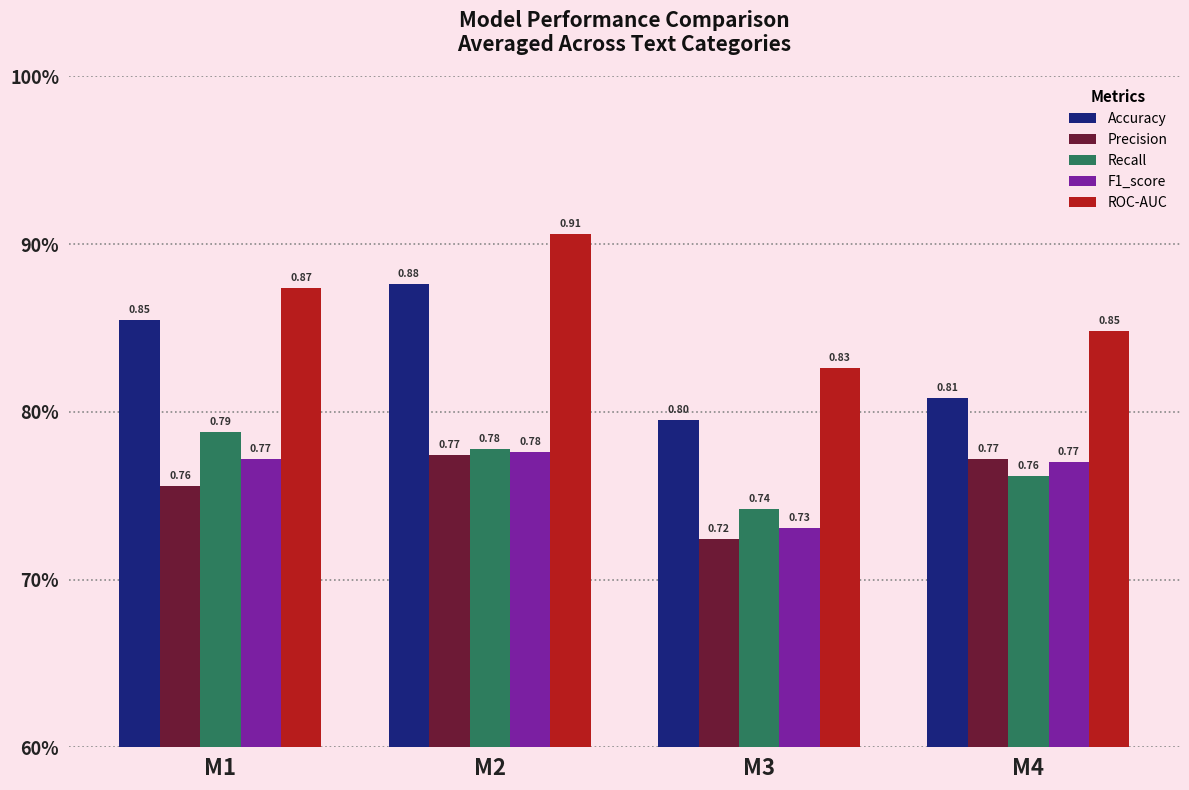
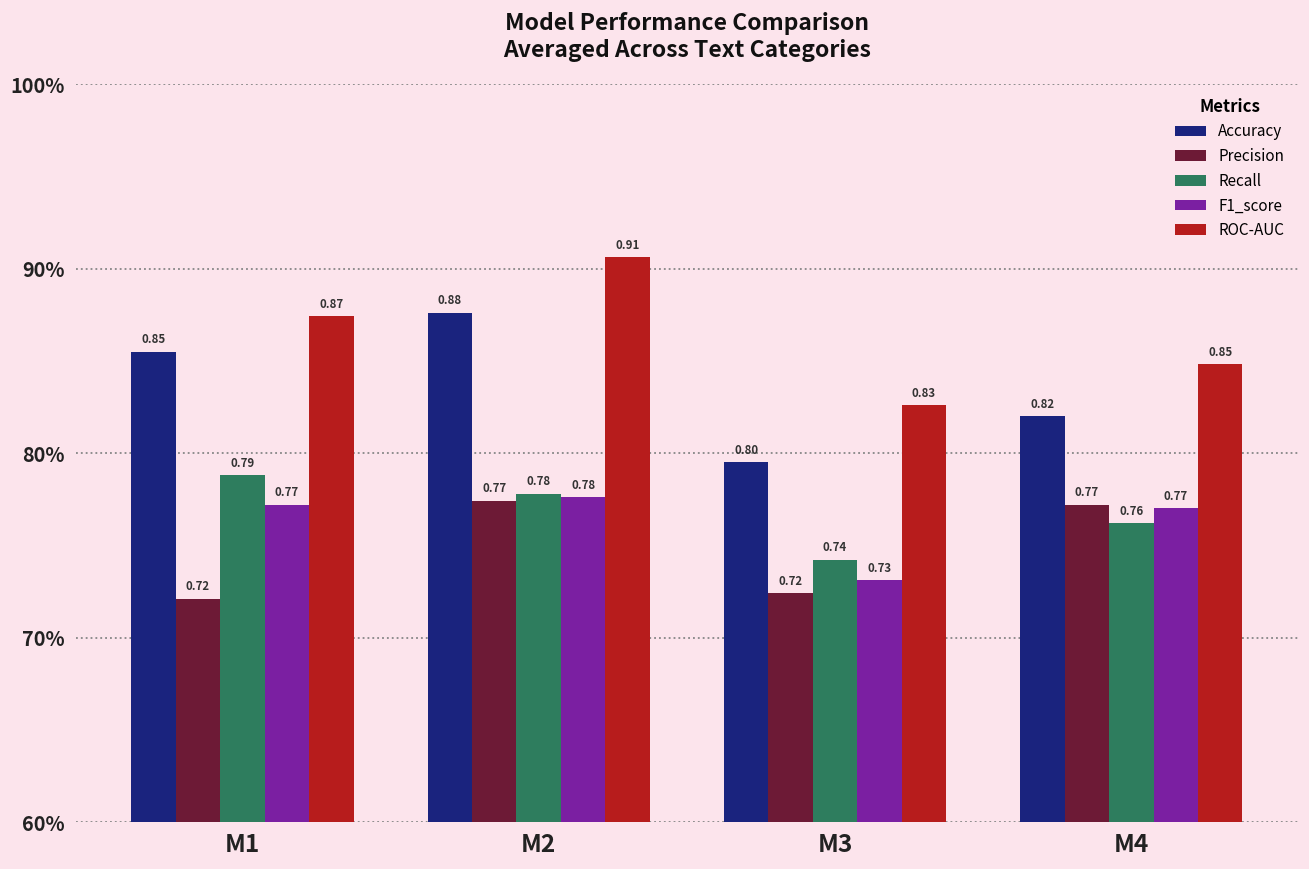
  {
    "Accuracy": {
      "M1": 0.85,
      "M2": 0.88,
      "M3": 0.80,
-     "M4": 0.81
+     "M4": 0.82
    },
    "Precision": {
-     "M1": 0.76,
+     "M1": 0.72,
      "M2": 0.77,
      "M3": 0.72,
      "M4": 0.77
    },
    "Recall": {
      "M1": 0.79,
      "M2": 0.78,
      "M3": 0.74,
      "M4": 0.76
    },
    "F1_score": {
      "M1": 0.77,
      "M2": 0.78,
      "M3": 0.73,
      "M4": 0.77
    },
    "ROC-AUC": {
      "M1": 0.87,
      "M2": 0.91,
      "M3": 0.83,
      "M4": 0.85
    }
  }
